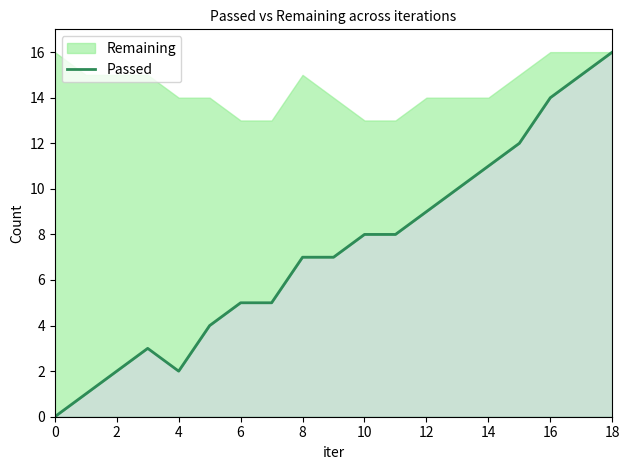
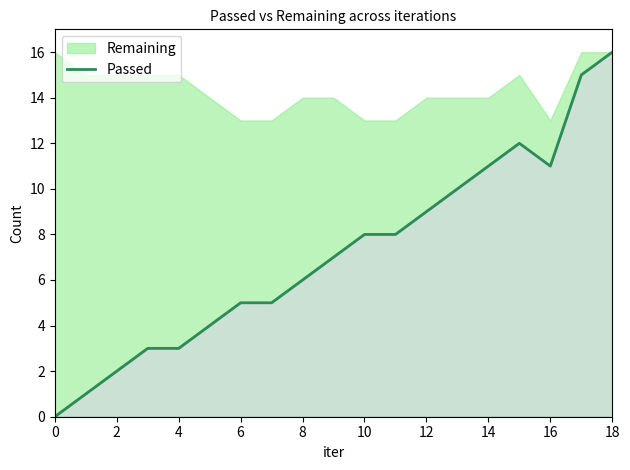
  {
    "Passed": {
      "0": 0,
      "2": 2,
-     "4": 2,
+     "4": 3,
      "6": 5,
-     "8": 7,
+     "8": 6,
      "10": 8,
      "12": 9,
      "14": 11,
-     "16": 14
+     "16": 11
    }
  }
